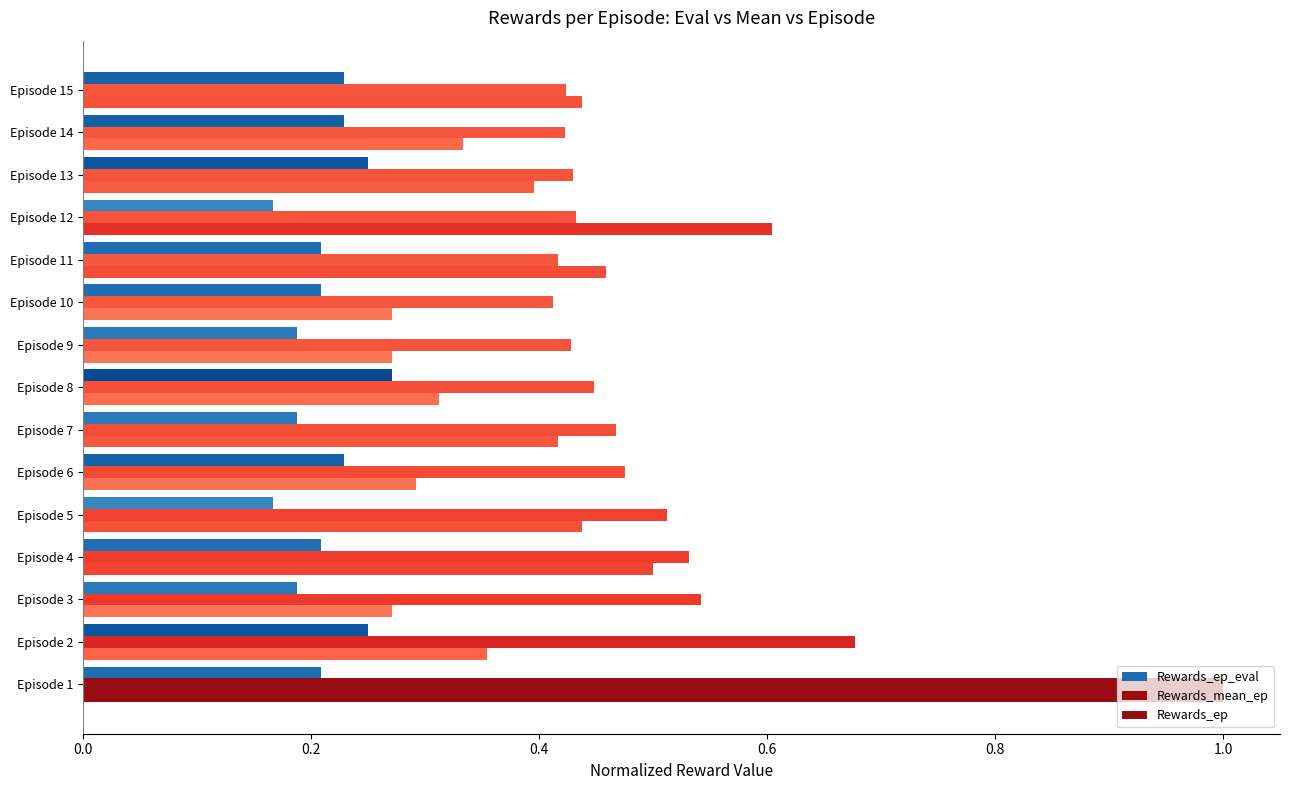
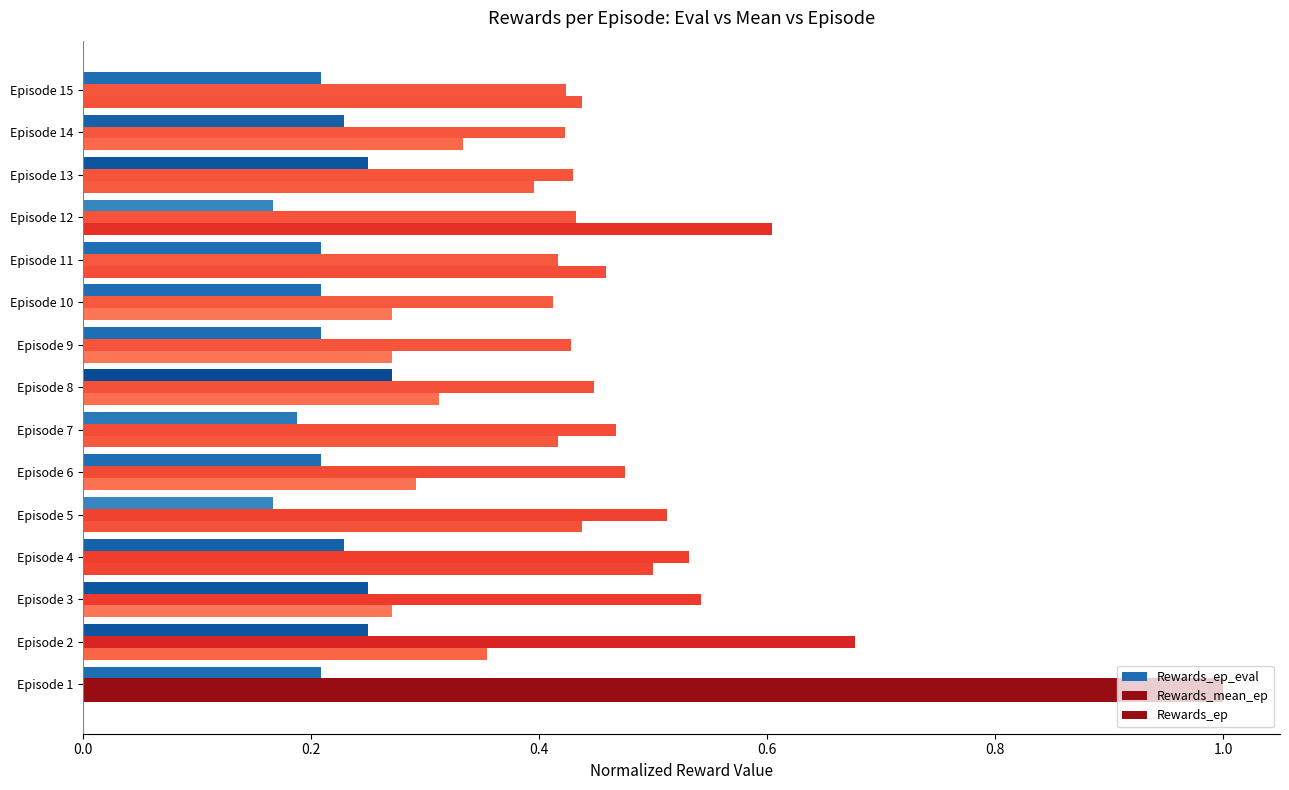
  {
    "Rewards_ep_eval": {
-     "Episode 15": 0.229,
+     "Episode 15": 0.208,
      "Episode 14": 0.229,
      "Episode 13": 0.250,
      "Episode 12": 0.167,
      "Episode 11": 0.208,
      "Episode 10": 0.208,
-     "Episode 9": 0.188,
+     "Episode 9": 0.208,
      "Episode 8": 0.271,
      "Episode 7": 0.188,
-     "Episode 6": 0.229,
+     "Episode 6": 0.208,
      "Episode 5": 0.167,
-     "Episode 4": 0.208,
-     "Episode 3": 0.188,
+     "Episode 4": 0.229,
+     "Episode 3": 0.250,
      "Episode 2": 0.250,
      "Episode 1": 0.208
    }
  }
